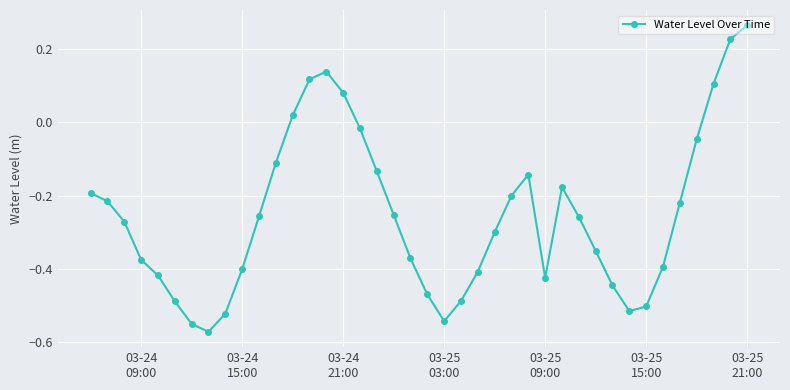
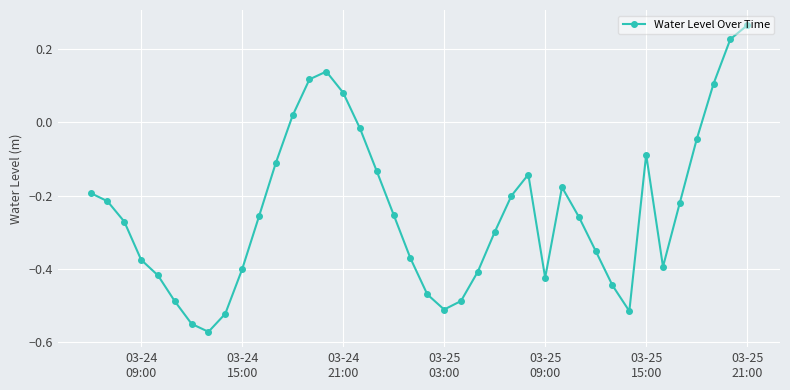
  {
    "03-24 09:00": -0.37,
    "03-24 15:00": -0.40,
    "03-24 21:00": 0.08,
-   "03-25 03:00": -0.54,
+   "03-25 03:00": -0.51,
    "03-25 09:00": -0.42,
-   "03-25 15:00": -0.50
+   "03-25 15:00": -0.09
  }
